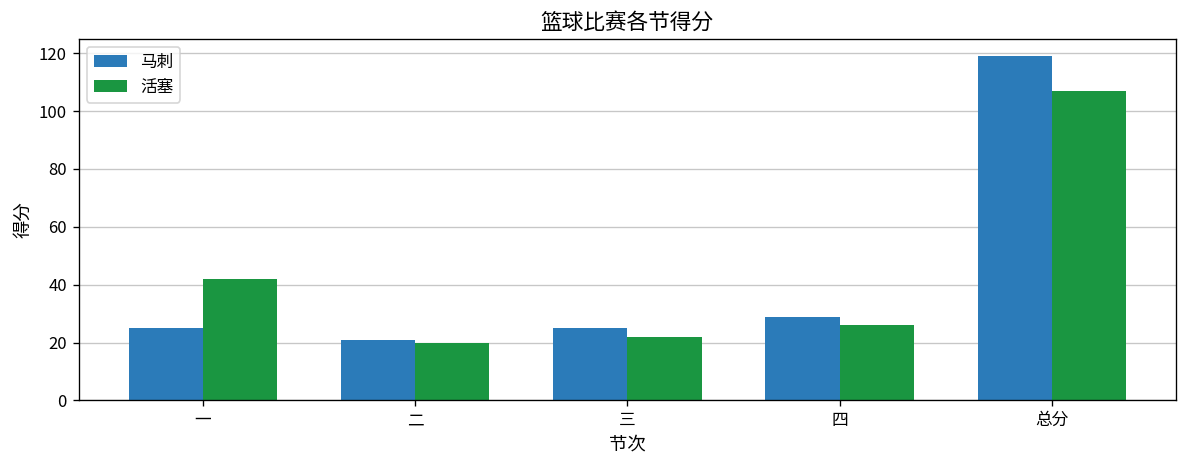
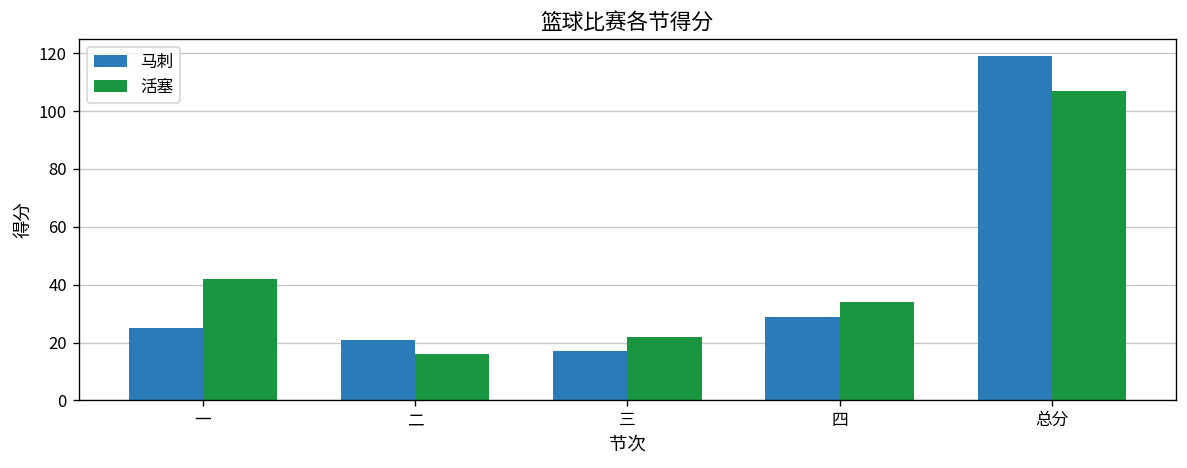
  {
    "马刺": {
      "一": 25,
      "二": 21,
-     "三": 25,
+     "三": 17,
      "四": 29,
      "总分": 119
    },
    "活塞": {
      "一": 42,
-     "二": 20,
+     "二": 16,
      "三": 22,
-     "四": 26,
+     "四": 34,
      "总分": 107
    }
  }
